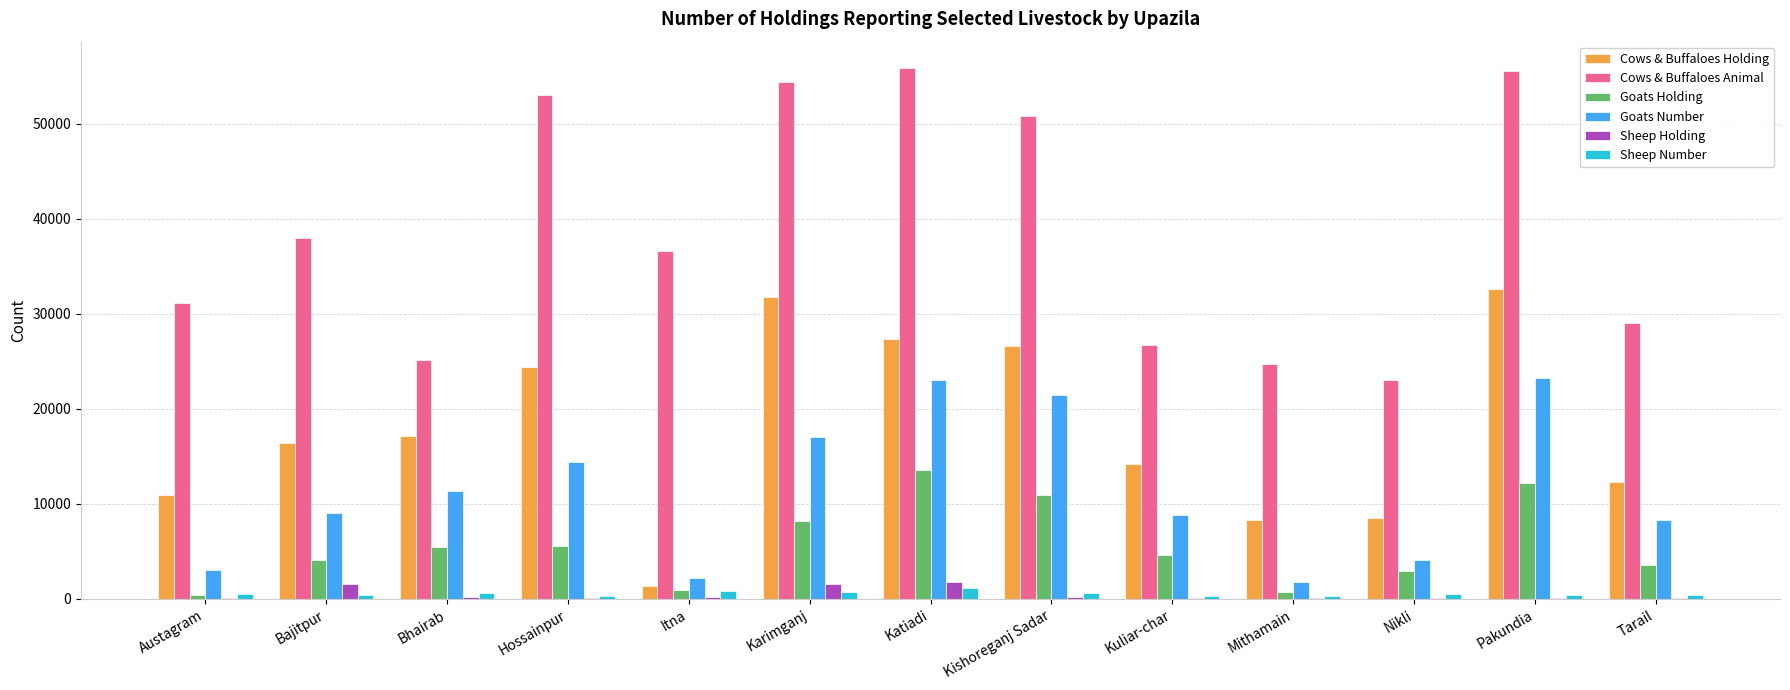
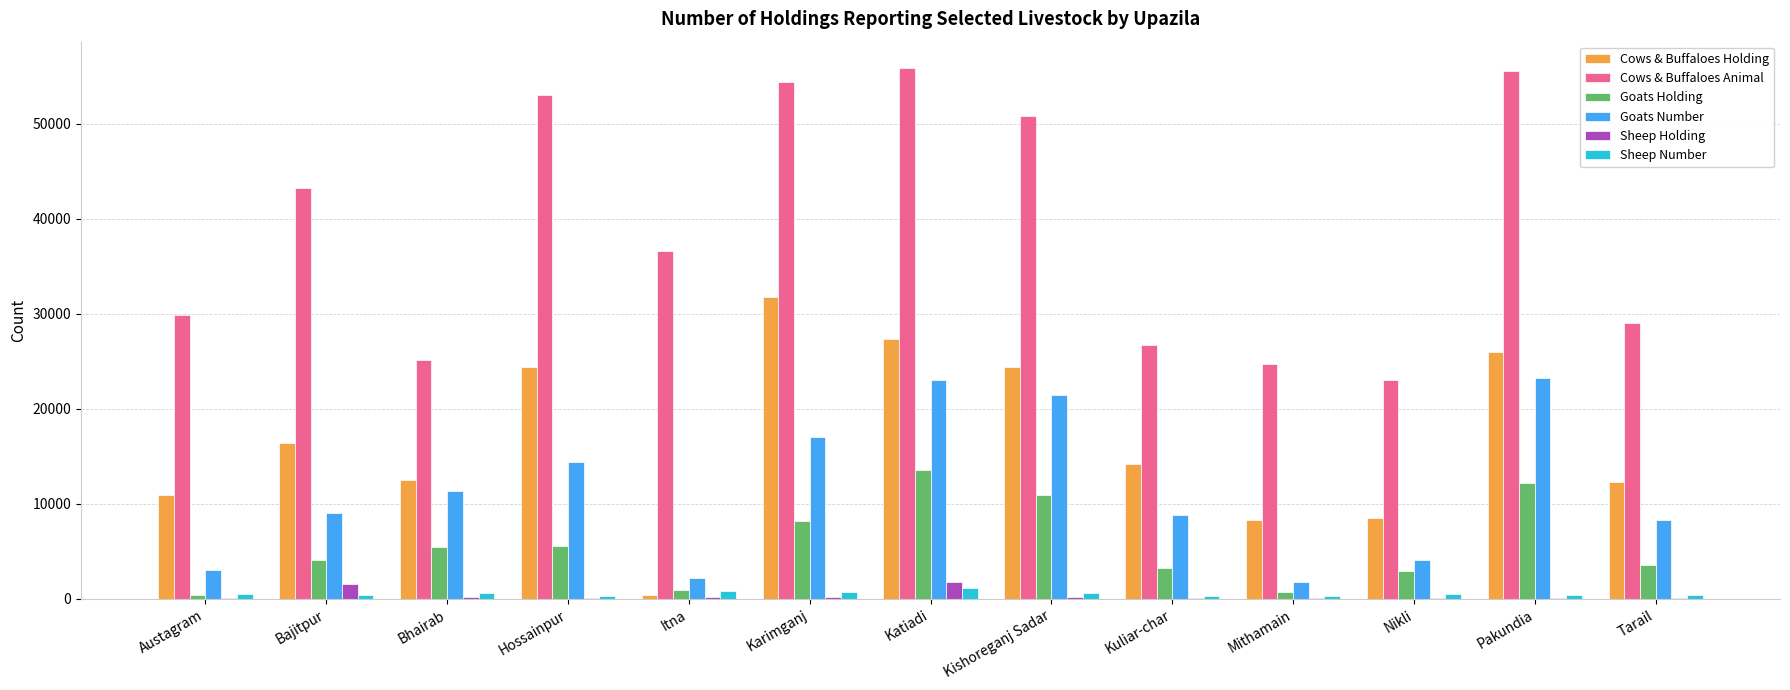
  {
    "Cows & Buffaloes Holding": {
      "Austagram": 11000,
      "Bajitpur": 16000,
-     "Bhairab": 17000,
+     "Bhairab": 13000,
      "Hossainpur": 24000,
-     "Itna": 1000,
+     "Itna": 0,
      "Karimganj": 32000,
      "Katiadi": 27000,
-     "Kishoreganj Sadar": 27000,
+     "Kishoreganj Sadar": 24000,
      "Kuliar-char": 14000,
      "Mithamain": 8000,
      "Nikli": 8000,
-     "Pakundia": 33000,
+     "Pakundia": 26000,
      "Tarail": 12000
    },
    "Cows & Buffaloes Animal": {
-     "Austagram": 31000,
-     "Bajitpur": 38000,
+     "Austagram": 30000,
+     "Bajitpur": 43000,
      "Bhairab": 25000,
      "Hossainpur": 53000,
      "Itna": 37000,
      "Karimganj": 54000,
      "Katiadi": 56000,
      "Kishoreganj Sadar": 51000,
      "Kuliar-char": 27000,
      "Mithamain": 25000,
      "Nikli": 23000,
      "Pakundia": 56000,
      "Tarail": 29000
    },
    "Goats Holding": {
      "Austagram": 0,
      "Bajitpur": 4000,
      "Bhairab": 5000,
      "Hossainpur": 6000,
      "Itna": 1000,
      "Karimganj": 8000,
      "Katiadi": 14000,
      "Kishoreganj Sadar": 11000,
-     "Kuliar-char": 5000,
+     "Kuliar-char": 3000,
      "Mithamain": 1000,
      "Nikli": 3000,
      "Pakundia": 12000,
      "Tarail": 4000
    },
    "Sheep Holding": {
      "Bajitpur": 2000,
-     "Karimganj": 2000,
+     "Karimganj": 0,
      "Katiadi": 2000
    }
  }
